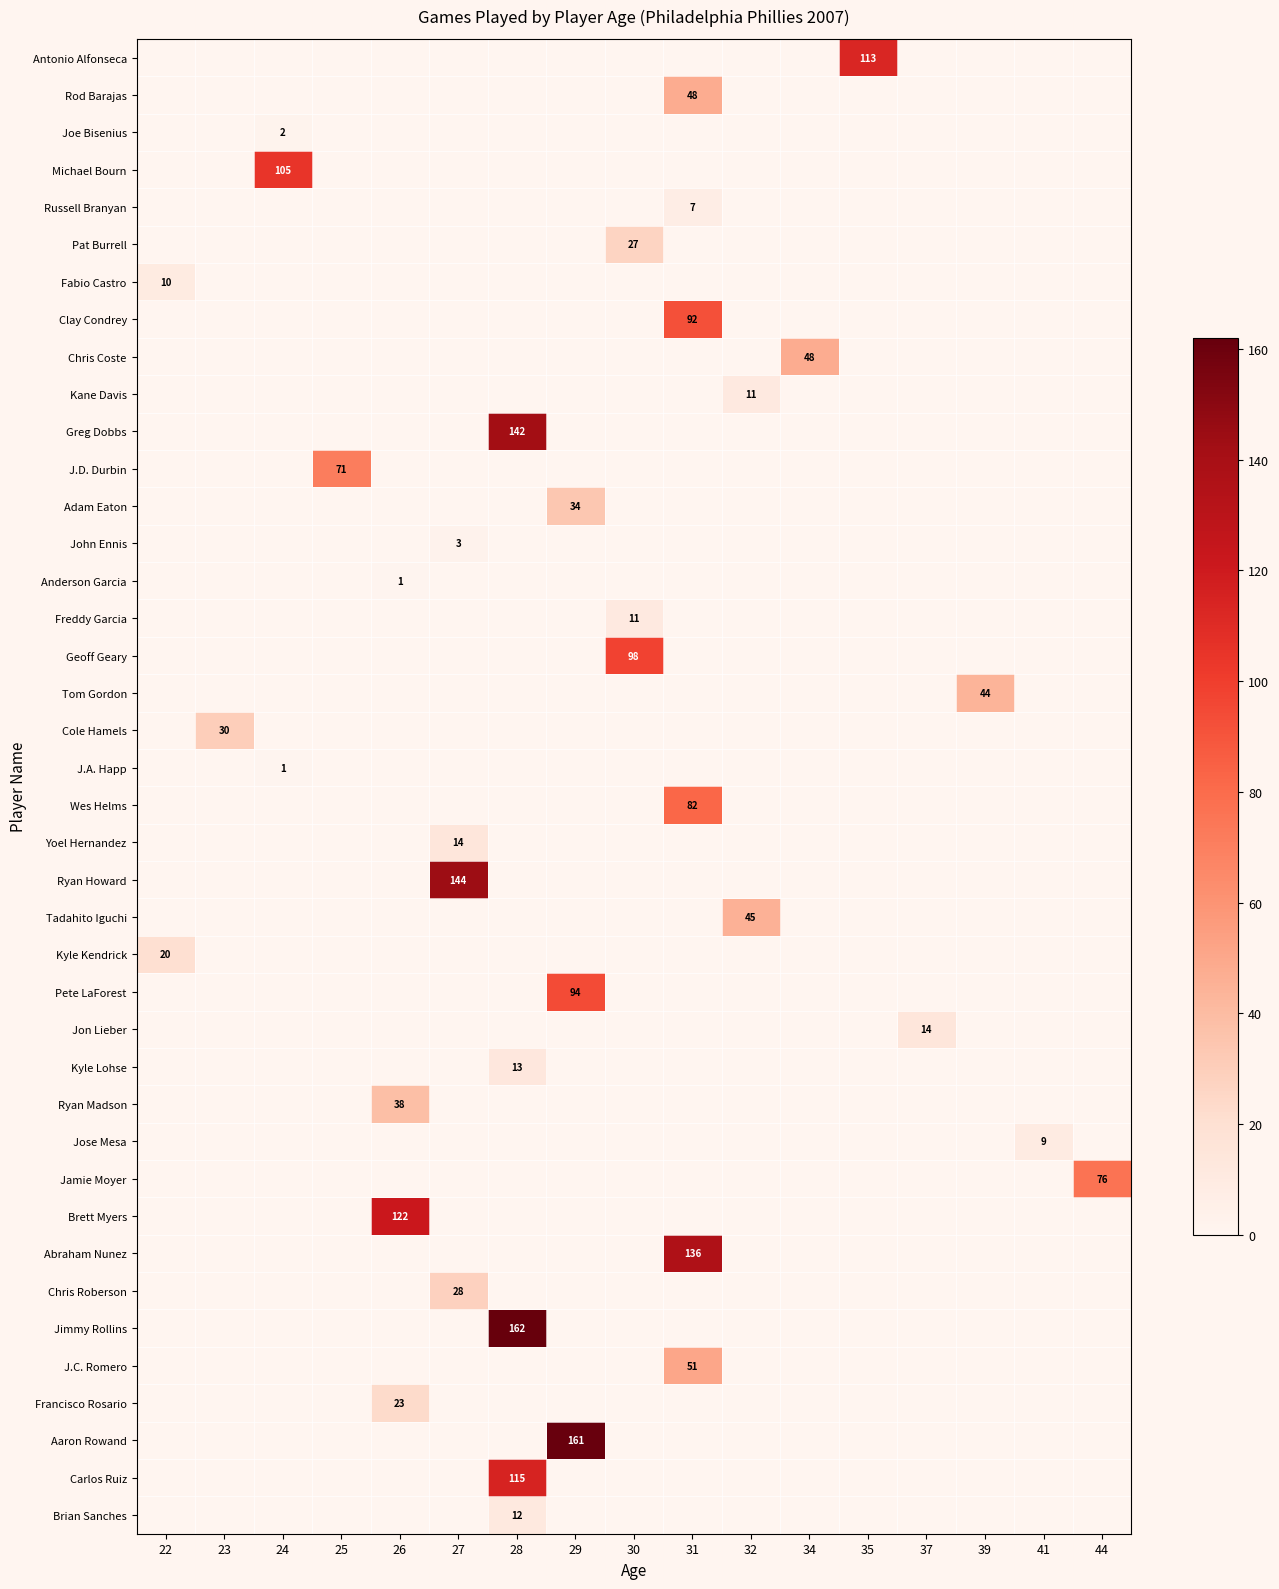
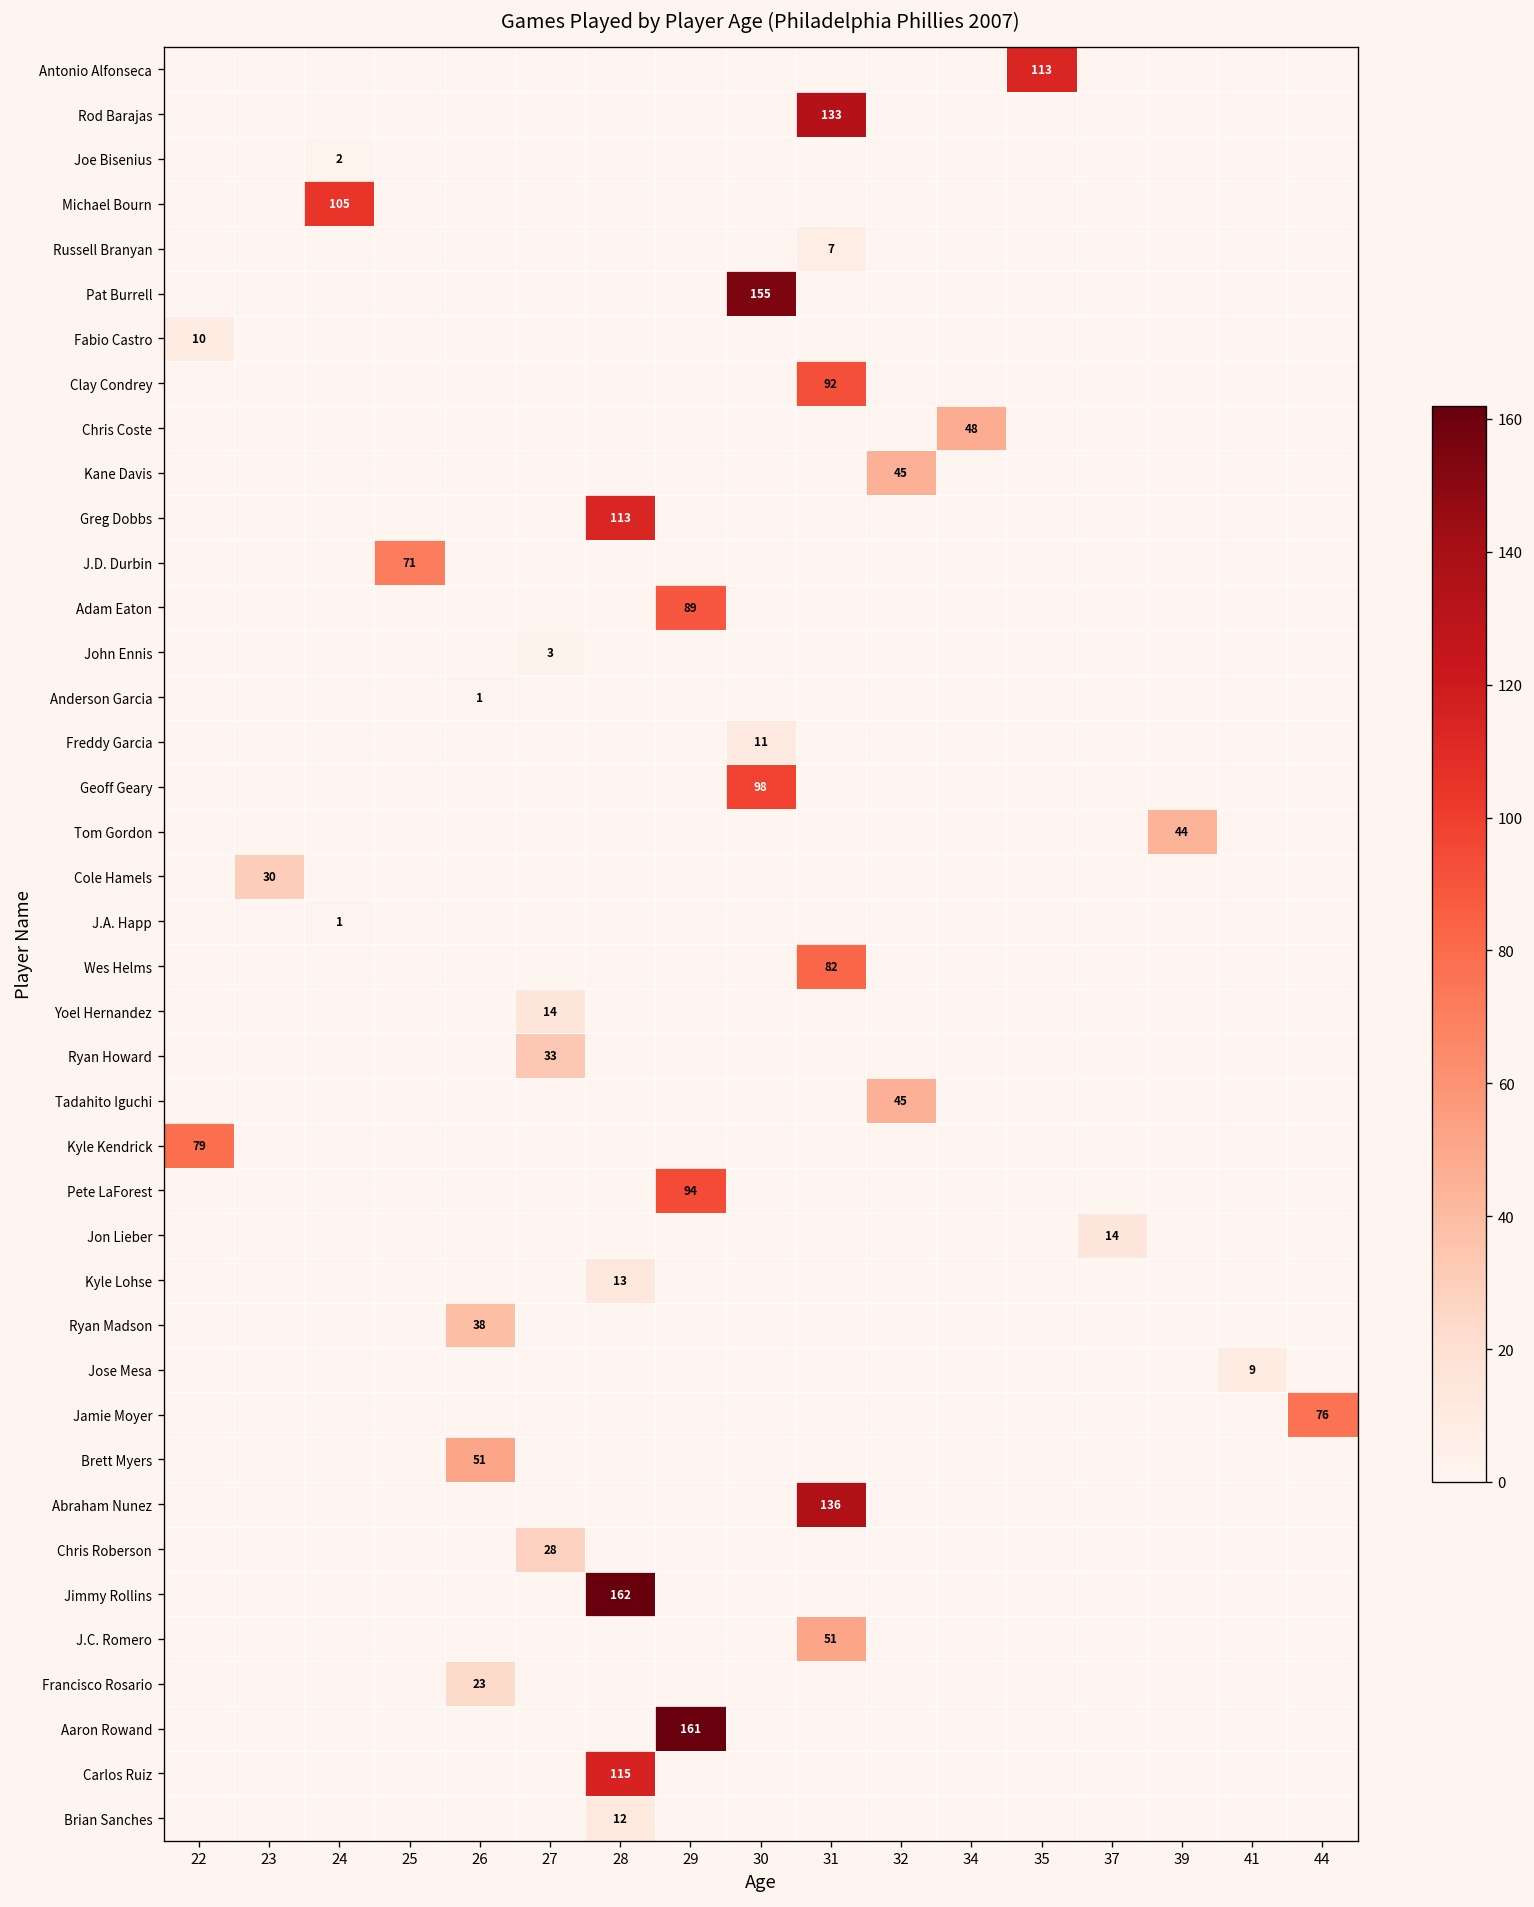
  {
    "Antonio Alfonseca": {
      "35": 113
    },
    "Rod Barajas": {
-     "31": 48
+     "31": 133
    },
    "Joe Bisenius": {
      "24": 2
    },
    "Michael Bourn": {
      "24": 105
    },
    "Russell Branyan": {
      "31": 7
    },
    "Pat Burrell": {
-     "30": 27
+     "30": 155
    },
    "Fabio Castro": {
      "22": 10
    },
    "Clay Condrey": {
      "31": 92
    },
    "Chris Coste": {
      "34": 48
    },
    "Kane Davis": {
-     "32": 11
+     "32": 45
    },
    "Greg Dobbs": {
-     "28": 142
+     "28": 113
    },
    "J.D. Durbin": {
      "25": 71
    },
    "Adam Eaton": {
-     "29": 34
+     "29": 89
    },
    "John Ennis": {
      "27": 3
    },
    "Anderson Garcia": {
      "26": 1
    },
    "Freddy Garcia": {
      "30": 11
    },
    "Geoff Geary": {
      "30": 98
    },
    "Tom Gordon": {
      "39": 44
    },
    "Cole Hamels": {
      "23": 30
    },
    "J.A. Happ": {
      "24": 1
    },
    "Wes Helms": {
      "31": 82
    },
    "Yoel Hernandez": {
      "27": 14
    },
    "Ryan Howard": {
-     "27": 144
+     "27": 33
    },
    "Tadahito Iguchi": {
      "32": 45
    },
    "Kyle Kendrick": {
-     "22": 20
+     "22": 79
    },
    "Pete LaForest": {
      "29": 94
    },
    "Jon Lieber": {
      "37": 14
    },
    "Kyle Lohse": {
      "28": 13
    },
    "Ryan Madson": {
      "26": 38
    },
    "Jose Mesa": {
      "41": 9
    },
    "Jamie Moyer": {
      "44": 76
    },
    "Brett Myers": {
-     "26": 122
+     "26": 51
    },
    "Abraham Nunez": {
      "31": 136
    },
    "Chris Roberson": {
      "27": 28
    },
    "Jimmy Rollins": {
      "28": 162
    },
    "J.C. Romero": {
      "31": 51
    },
    "Francisco Rosario": {
      "26": 23
    },
    "Aaron Rowand": {
      "29": 161
    },
    "Carlos Ruiz": {
      "28": 115
    },
    "Brian Sanches": {
      "28": 12
    }
  }
